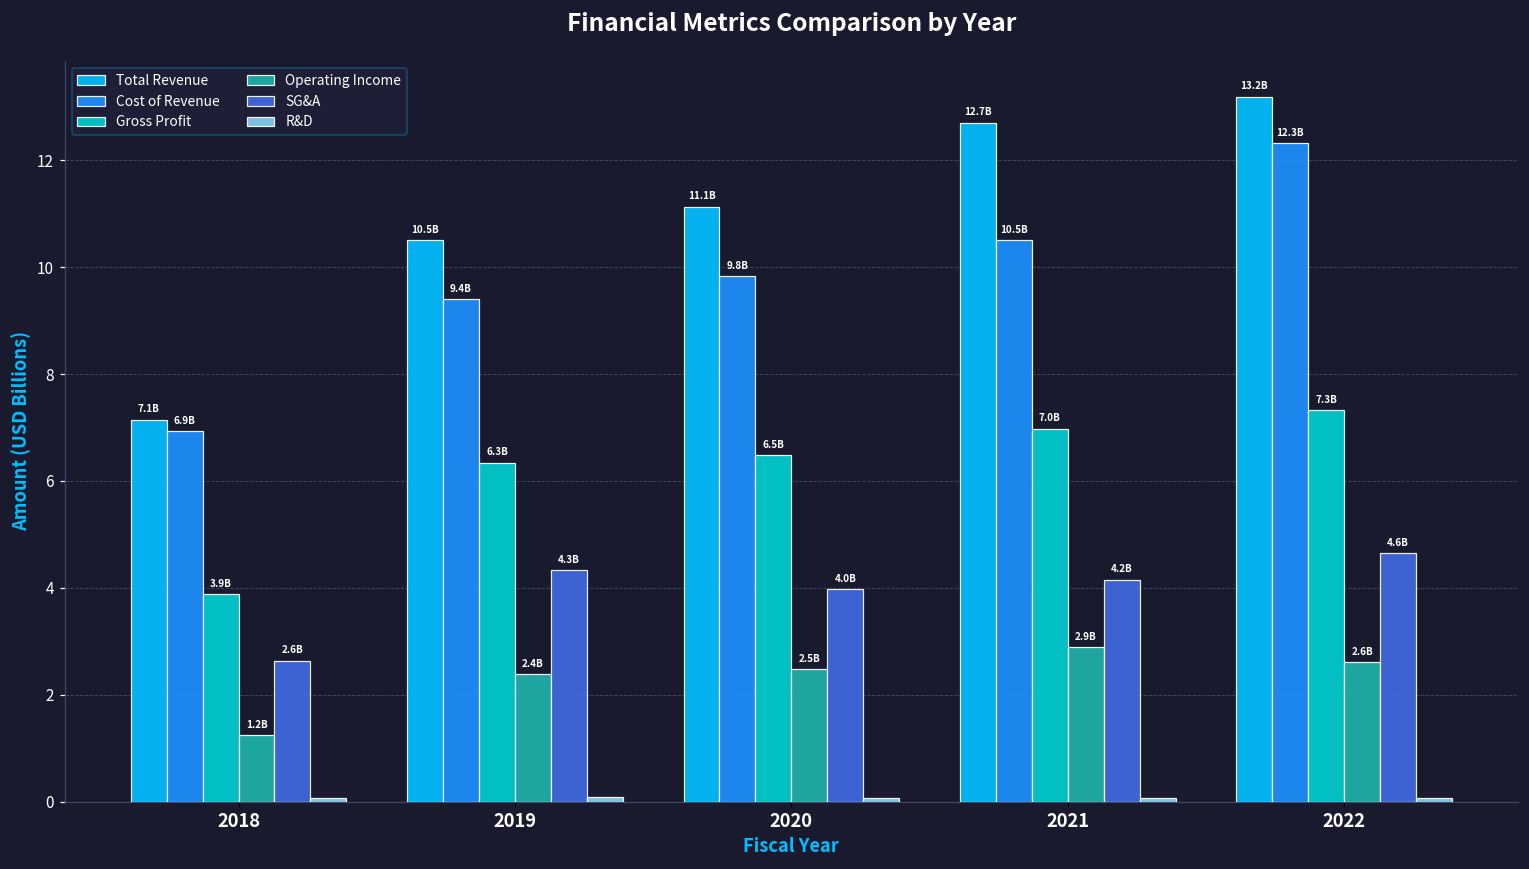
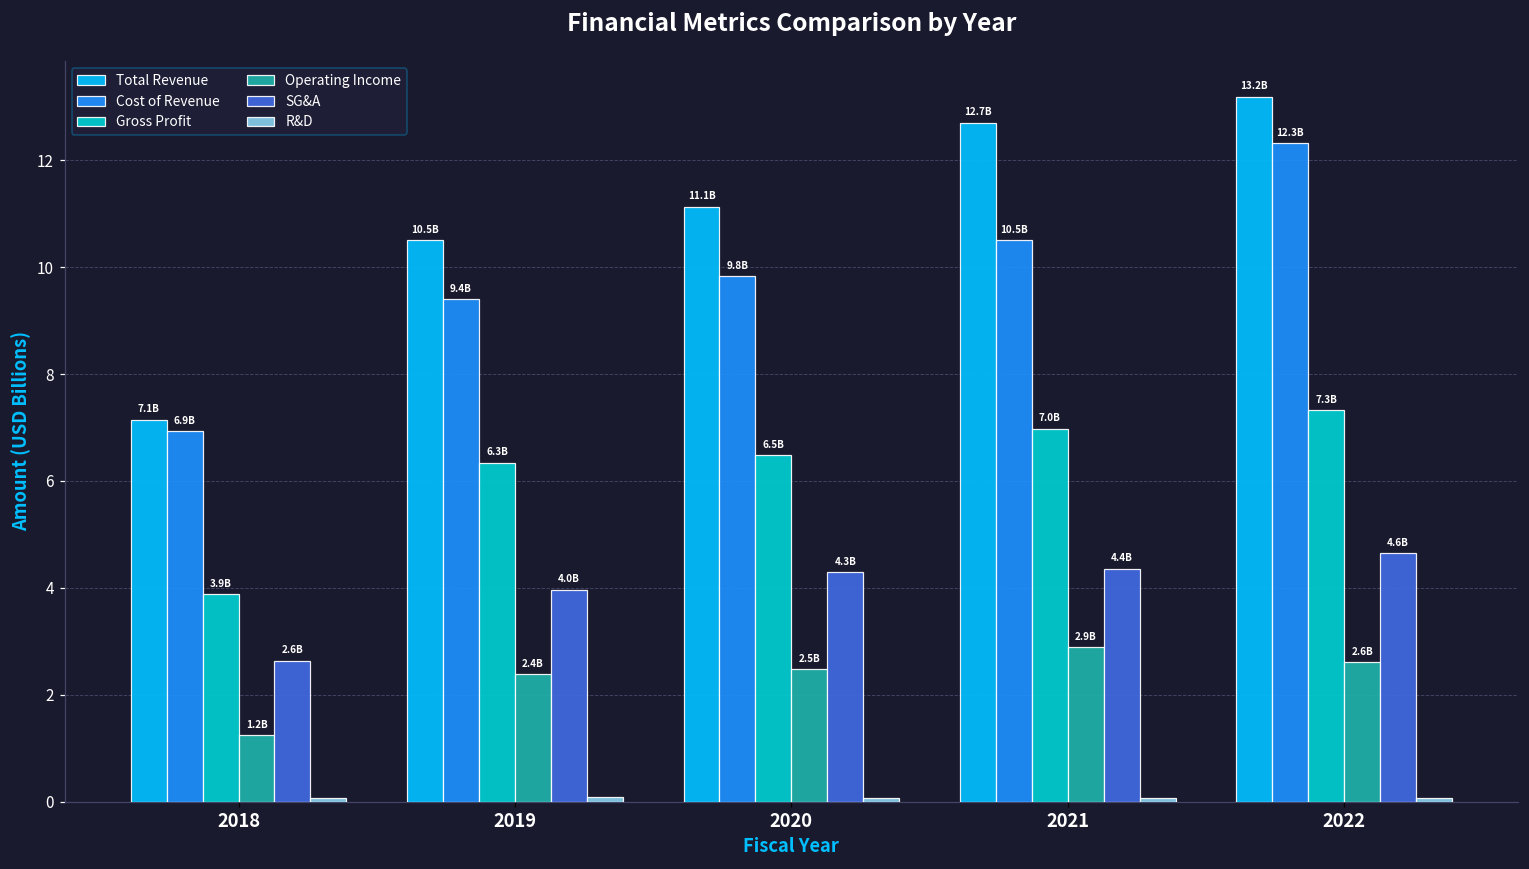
  {
    "SG&A": {
      "2018": "2.6B",
-     "2019": "4.3B",
-     "2020": "4.0B",
-     "2021": "4.2B",
+     "2019": "4.0B",
+     "2020": "4.3B",
+     "2021": "4.4B",
      "2022": "4.6B"
    },
    "R&D": {
      "2018": "0.1",
      "2019": "0.1",
      "2020": "0.1",
      "2021": "0.1",
      "2022": "0.1"
    }
  }
